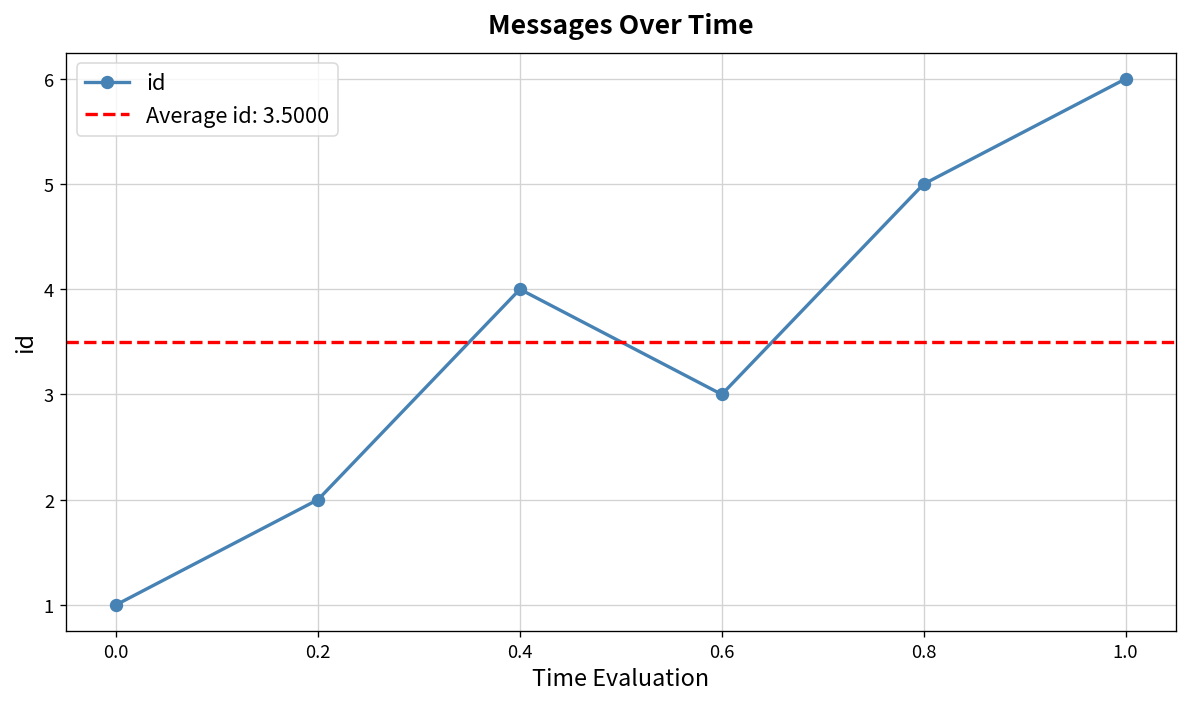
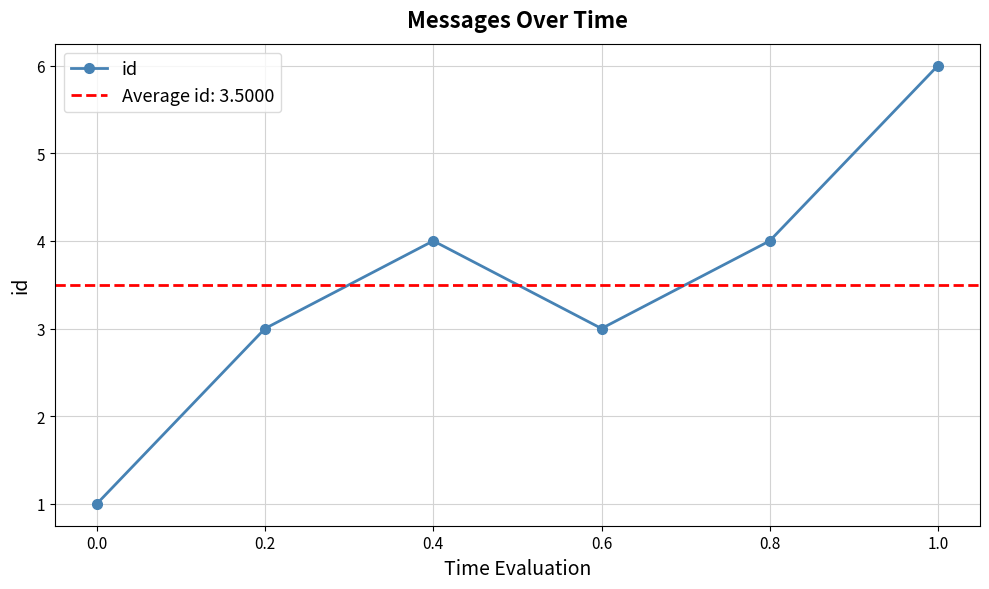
  {
    "0.0": 1,
-   "0.2": 2,
+   "0.2": 3,
    "0.4": 4,
    "0.6": 3,
-   "0.8": 5,
+   "0.8": 4,
    "1.0": 6
  }
